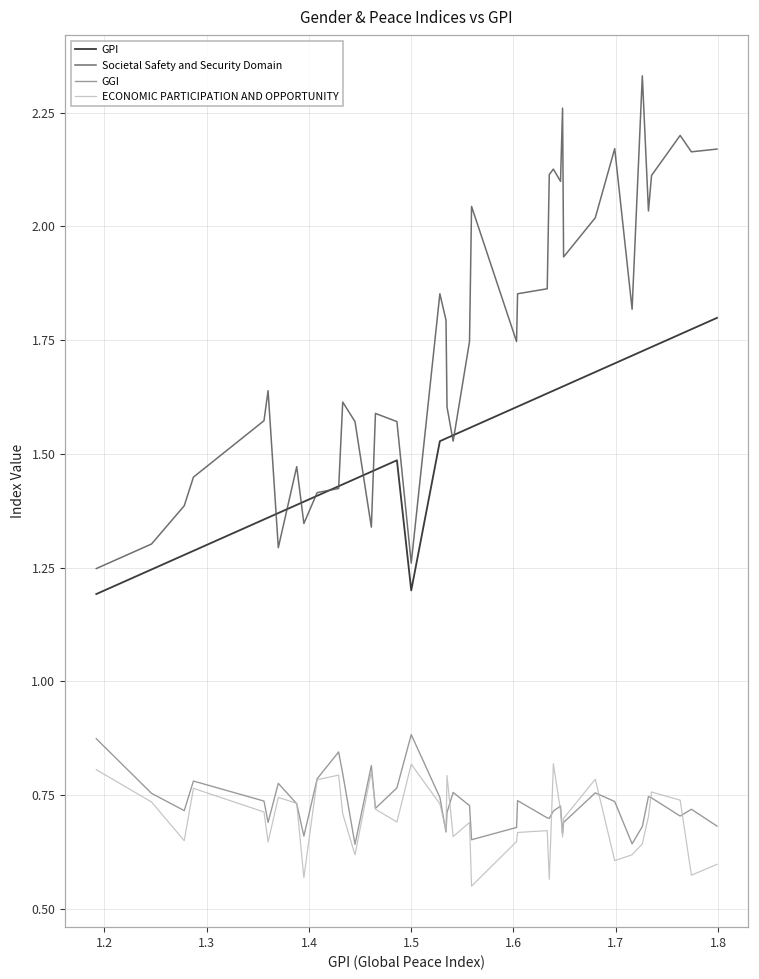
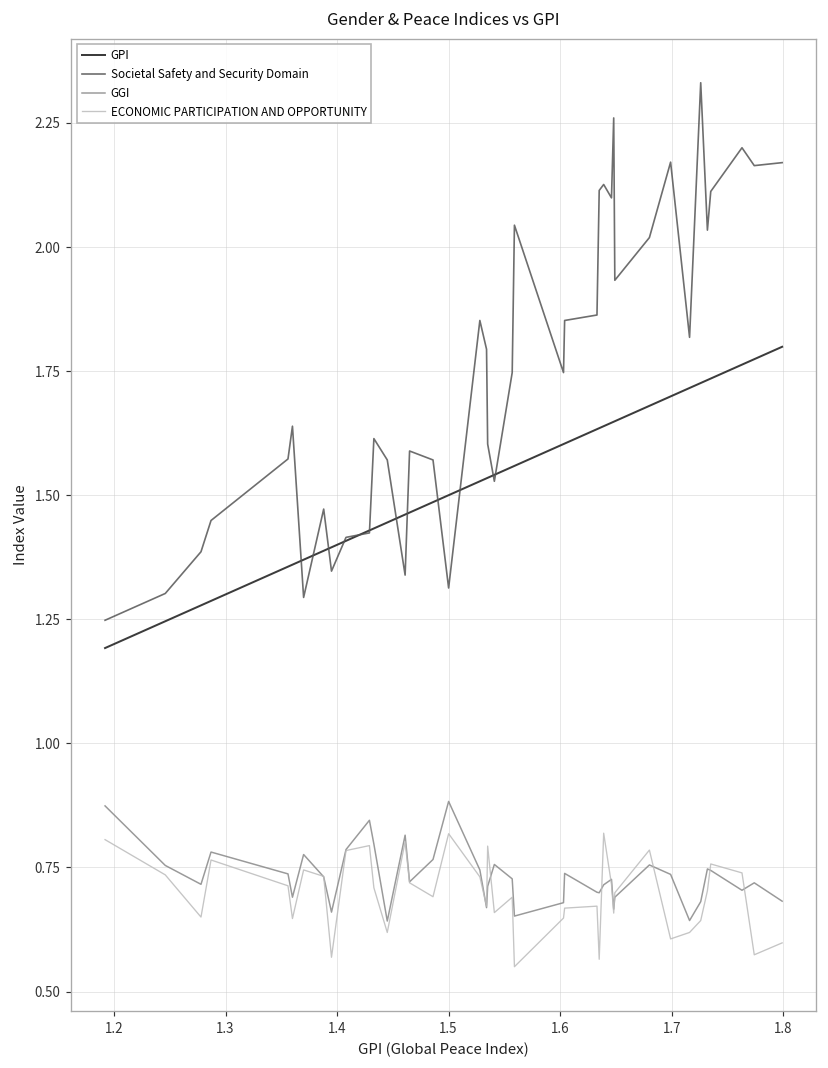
  {
    "GPI": {
-     "1.5": 1.2
+     "1.5": 1.5
    },
    "Societal Safety and Security Domain": {
-     "1.5": 1.26
+     "1.5": 1.31
    },
    "GGI": {
      "1.5": 0.88
    },
    "ECONOMIC PARTICIPATION AND OPPORTUNITY": {
      "1.5": 0.82
    }
  }
